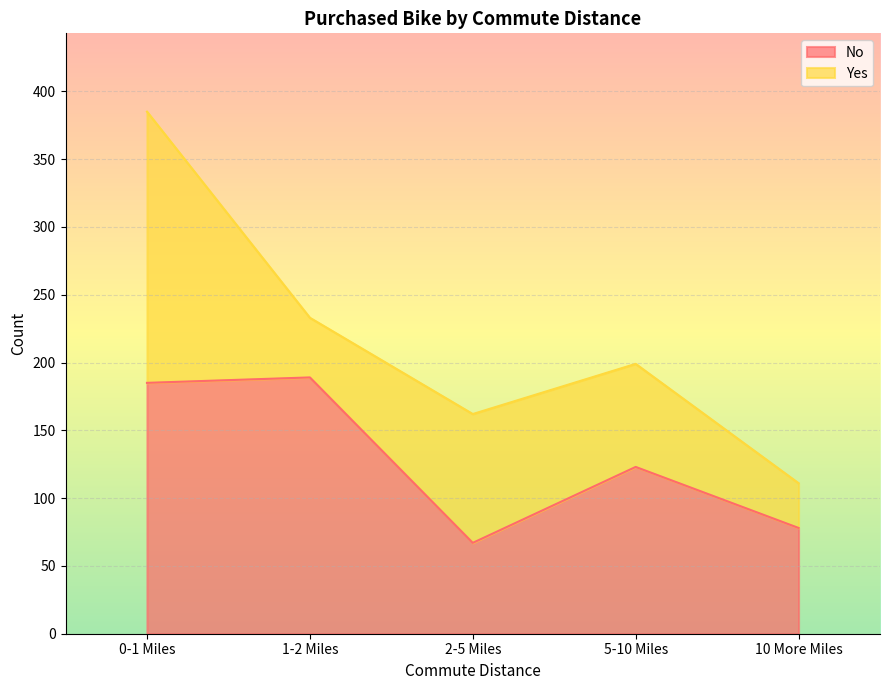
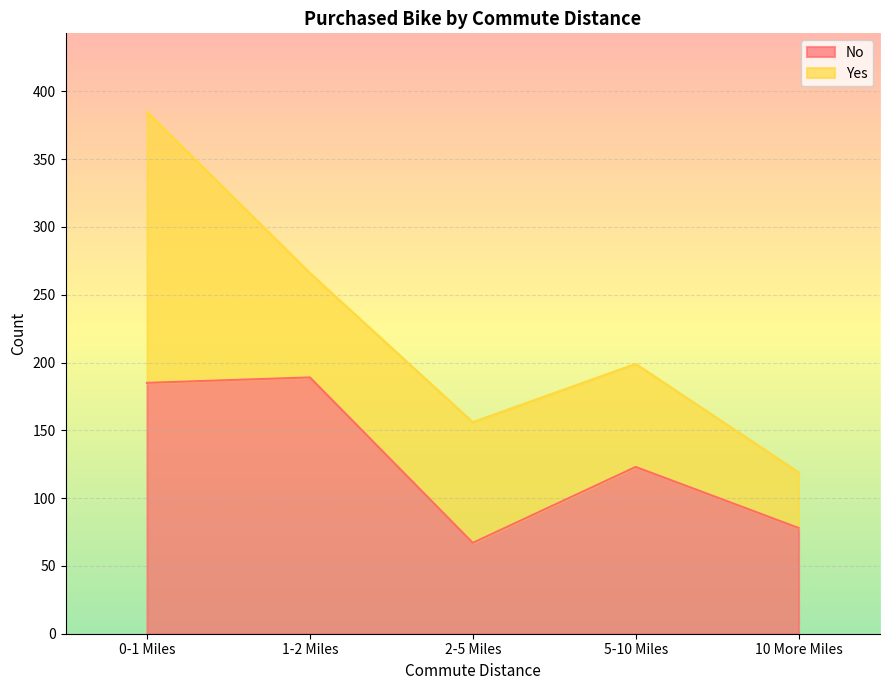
  {
    "No": {
      "0-1 Miles": 185,
      "1-2 Miles": 189,
      "2-5 Miles": 67,
      "5-10 Miles": 123,
      "10 More Miles": 78
    },
    "Yes": {
      "0-1 Miles": 200,
-     "1-2 Miles": 44,
-     "2-5 Miles": 95,
+     "1-2 Miles": 77,
+     "2-5 Miles": 89,
      "5-10 Miles": 76,
-     "10 More Miles": 33
+     "10 More Miles": 41
    }
  }
